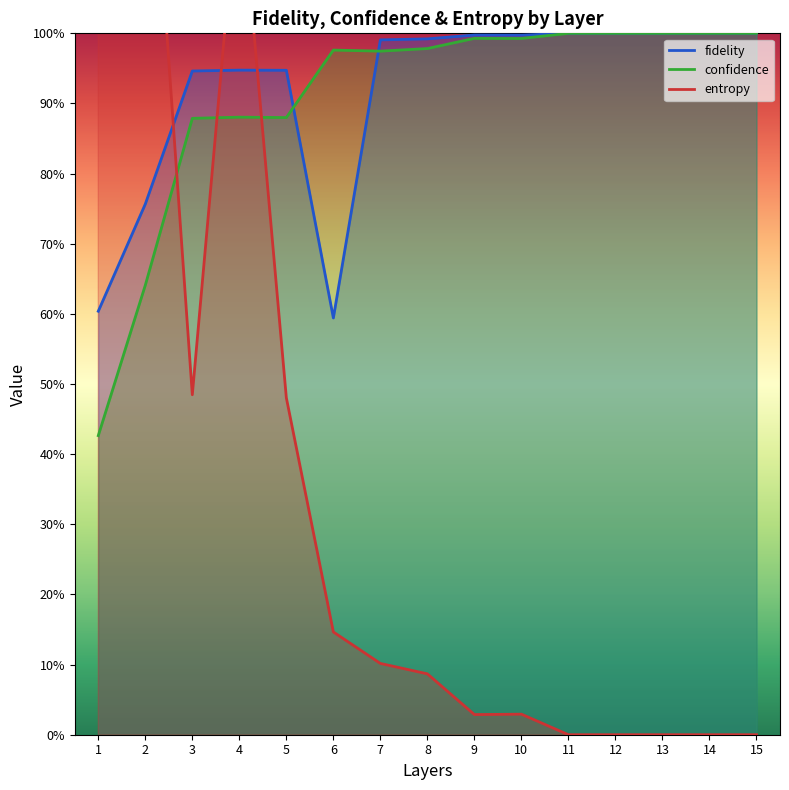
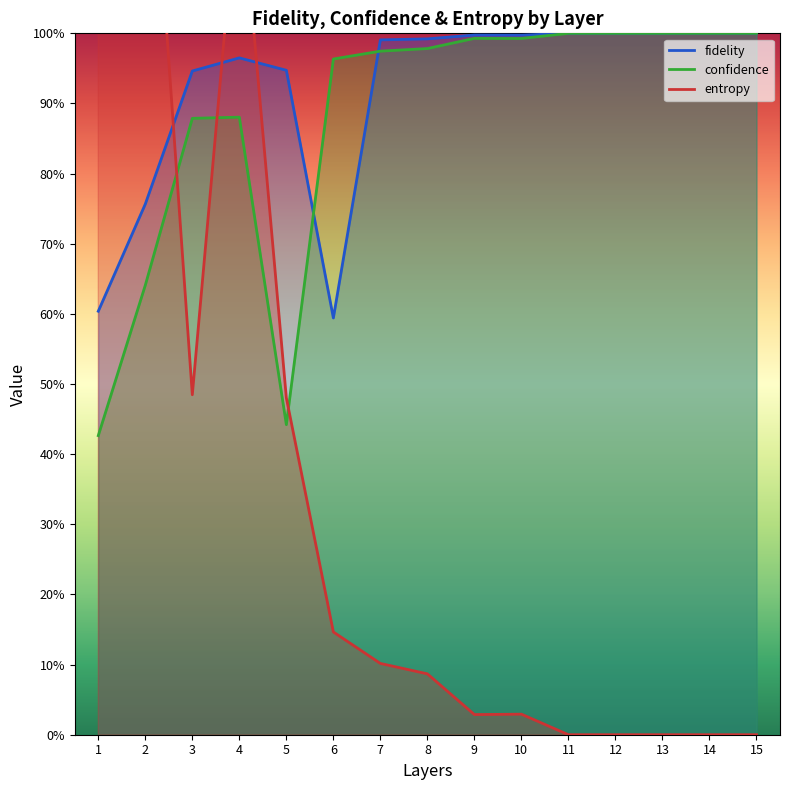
  {
    "fidelity": {
      "1": "60%",
      "2": "76%",
      "3": "95%",
-     "4": "95%",
+     "4": "96%",
      "5": "95%",
      "6": "59%",
      "7": "99%",
      "8": "99%",
      "9": "100%",
      "10": "100%"
    },
    "confidence": {
      "1": "43%",
      "2": "64%",
      "3": "88%",
      "4": "88%",
-     "5": "88%",
-     "6": "98%",
+     "5": "44%",
+     "6": "96%",
      "7": "97%",
      "8": "98%",
      "9": "99%",
      "10": "99%"
    },
    "entropy": {
      "3": "48%",
      "5": "48%",
      "6": "15%",
      "7": "10%",
      "8": "9%",
      "9": "3%",
      "10": "3%",
      "11": "0%",
      "12": "0%",
      "13": "0%",
      "14": "0%",
      "15": "0%"
    }
  }
